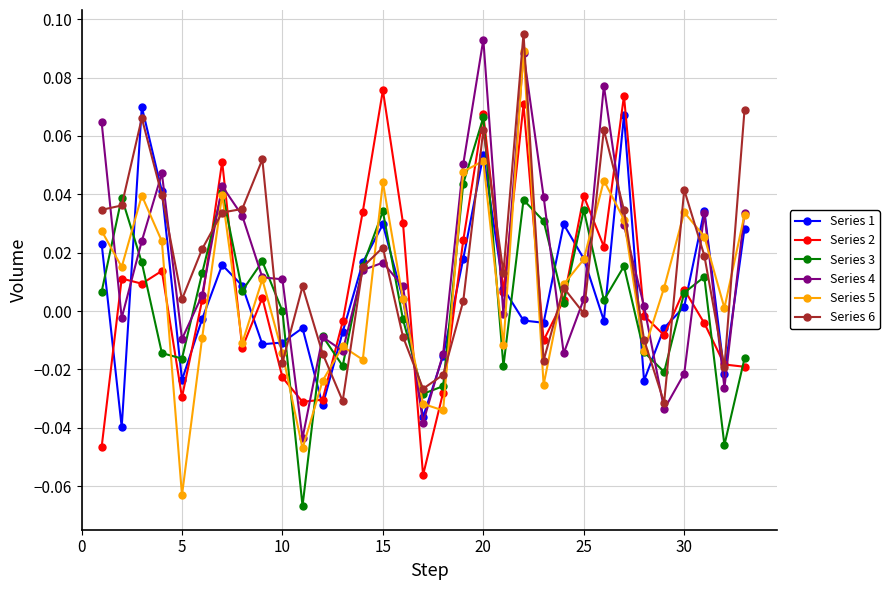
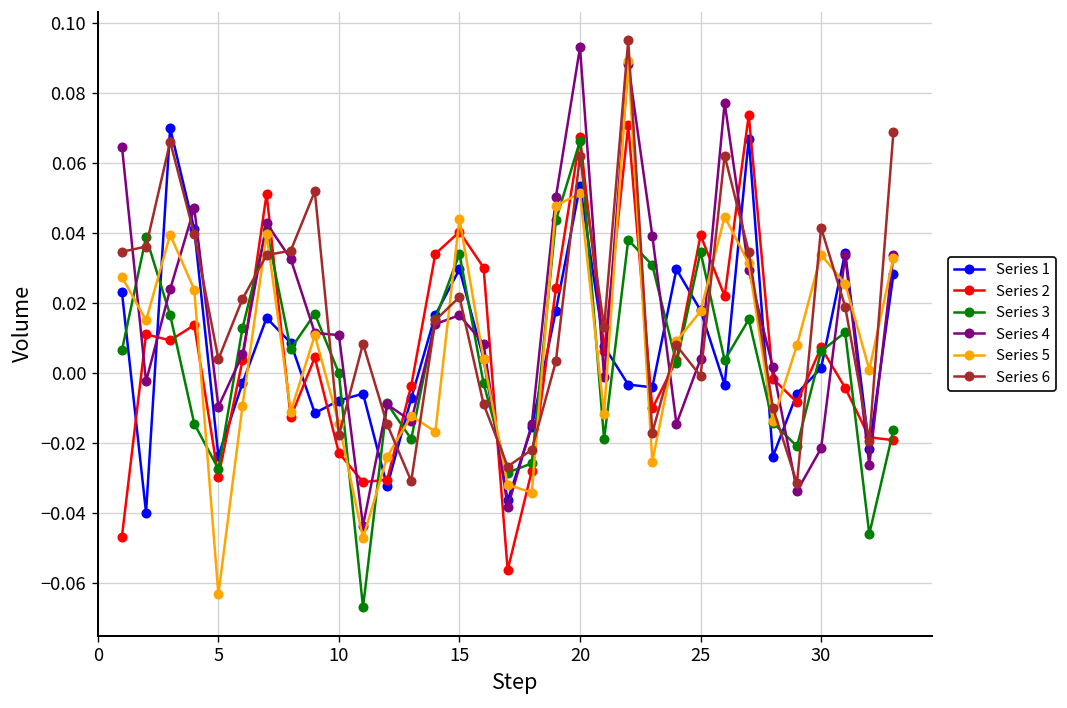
  {
    "Series 1": {
      "5": -0.024,
-     "10": -0.011,
+     "10": -0.008,
      "15": 0.030,
      "20": 0.054,
      "30": 0.001
    },
    "Series 2": {
      "5": -0.030,
      "10": -0.023,
-     "15": 0.076,
+     "15": 0.040,
      "20": 0.067,
      "25": 0.039,
      "30": 0.007
    },
    "Series 3": {
-     "5": -0.016,
+     "5": -0.027,
      "10": 0.000,
      "15": 0.034,
      "20": 0.066,
      "25": 0.035,
      "30": 0.006
    },
    "Series 4": {
      "5": -0.010,
      "10": 0.011,
      "15": 0.017,
      "20": 0.093,
      "25": 0.004,
      "30": -0.021
    },
    "Series 5": {
      "5": -0.063,
      "10": -0.014,
      "15": 0.044,
      "20": 0.051,
      "30": 0.034
    },
    "Series 6": {
      "5": 0.004,
      "10": -0.018,
      "15": 0.022,
      "20": 0.062,
      "25": -0.001,
      "30": 0.042
    }
  }
